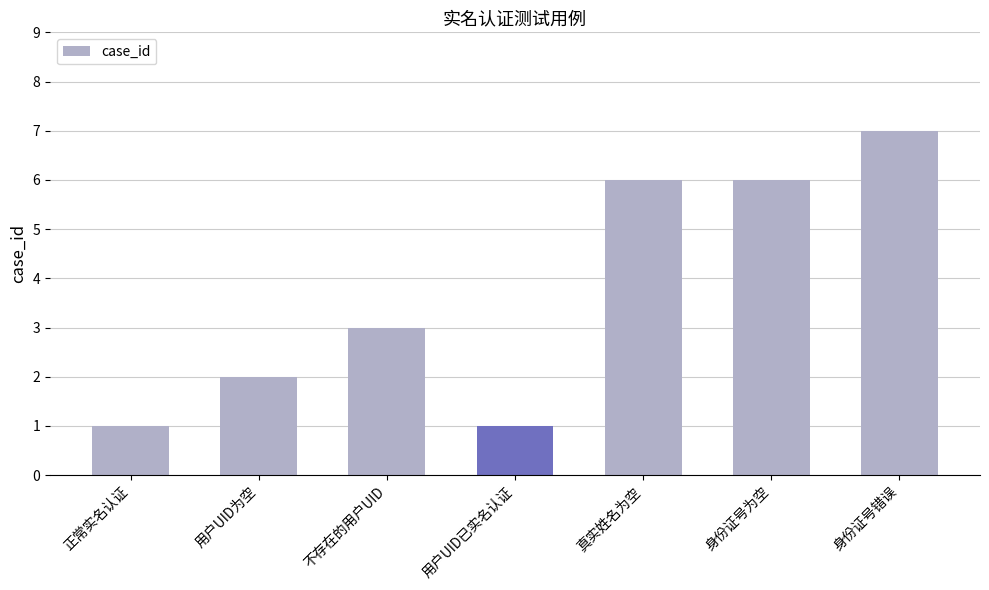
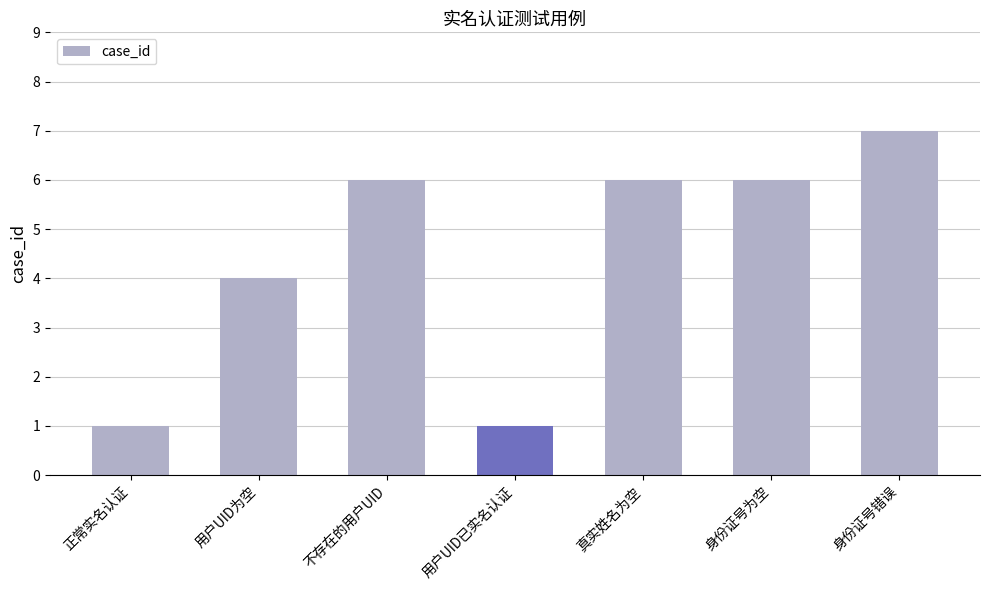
  {
    "正常实名认证": 1,
-   "用户UID为空": 2,
-   "不存在的用户UID": 3,
+   "用户UID为空": 4,
+   "不存在的用户UID": 6,
    "用户UID已实名认证": 1,
    "真实姓名为空": 6,
    "身份证号为空": 6,
    "身份证号错误": 7
  }
